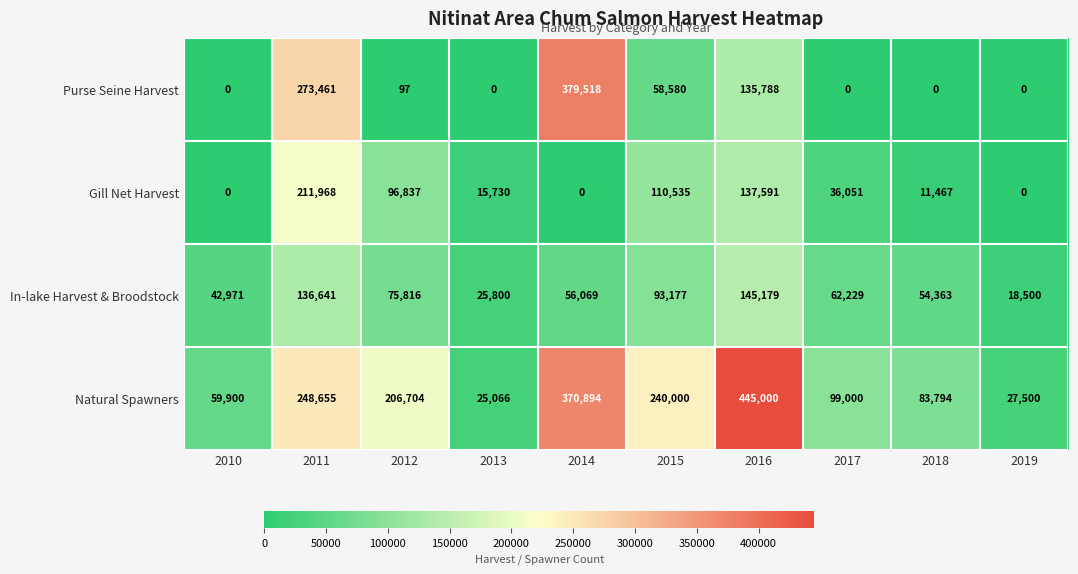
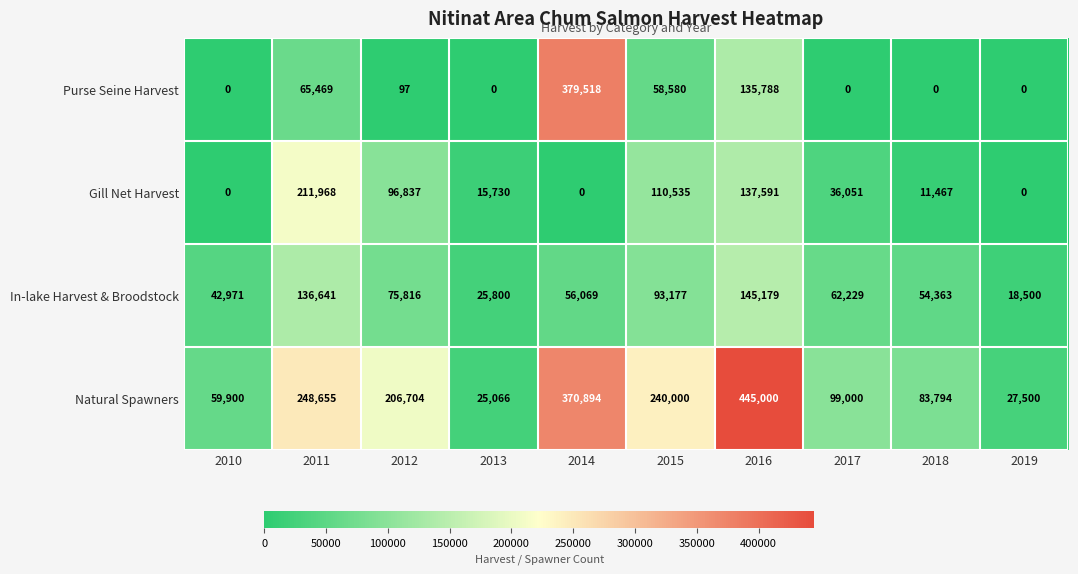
  {
    "Purse Seine Harvest": {
      "2010": "0",
-     "2011": "273,461",
+     "2011": "65,469",
      "2012": "97",
      "2013": "0",
      "2014": "379,518",
      "2015": "58,580",
      "2016": "135,788",
      "2017": "0",
      "2018": "0",
      "2019": "0"
    },
    "Gill Net Harvest": {
      "2010": "0",
      "2011": "211,968",
      "2012": "96,837",
      "2013": "15,730",
      "2014": "0",
      "2015": "110,535",
      "2016": "137,591",
      "2017": "36,051",
      "2018": "11,467",
      "2019": "0"
    },
    "In-lake Harvest & Broodstock": {
      "2010": "42,971",
      "2011": "136,641",
      "2012": "75,816",
      "2013": "25,800",
      "2014": "56,069",
      "2015": "93,177",
      "2016": "145,179",
      "2017": "62,229",
      "2018": "54,363",
      "2019": "18,500"
    },
    "Natural Spawners": {
      "2010": "59,900",
      "2011": "248,655",
      "2012": "206,704",
      "2013": "25,066",
      "2014": "370,894",
      "2015": "240,000",
      "2016": "445,000",
      "2017": "99,000",
      "2018": "83,794",
      "2019": "27,500"
    }
  }
